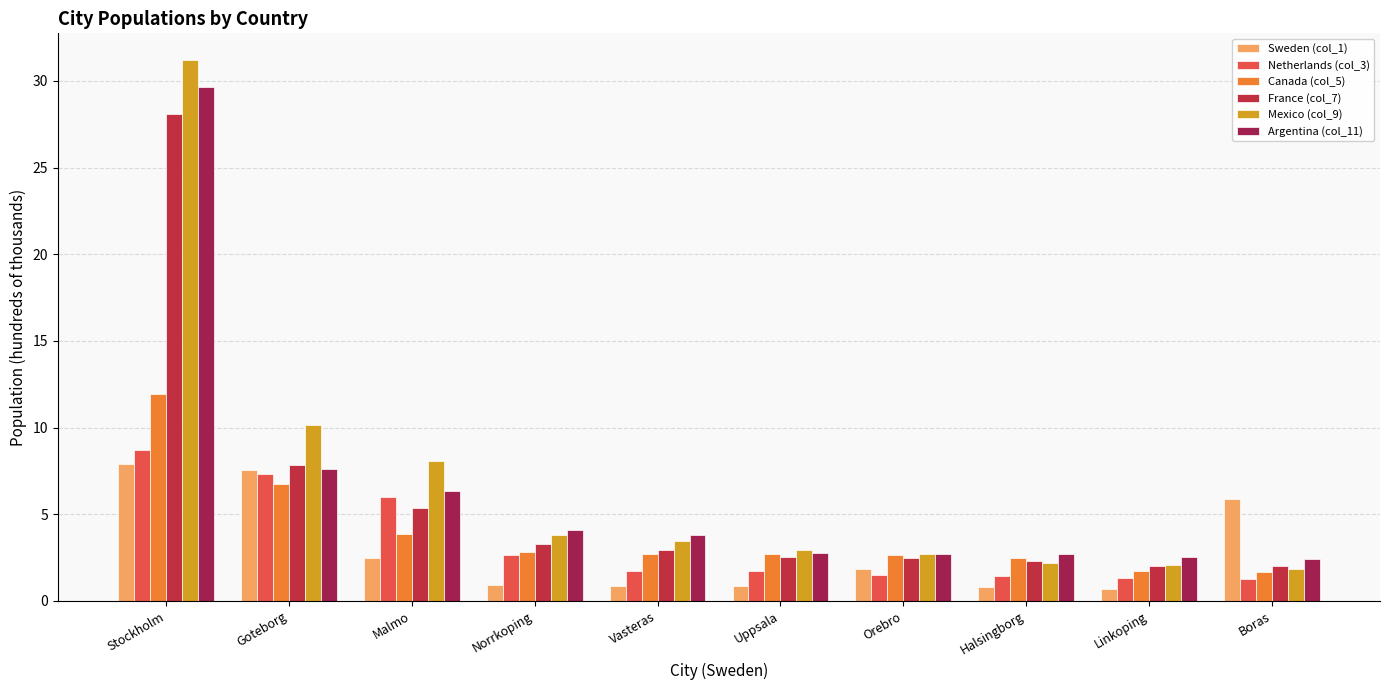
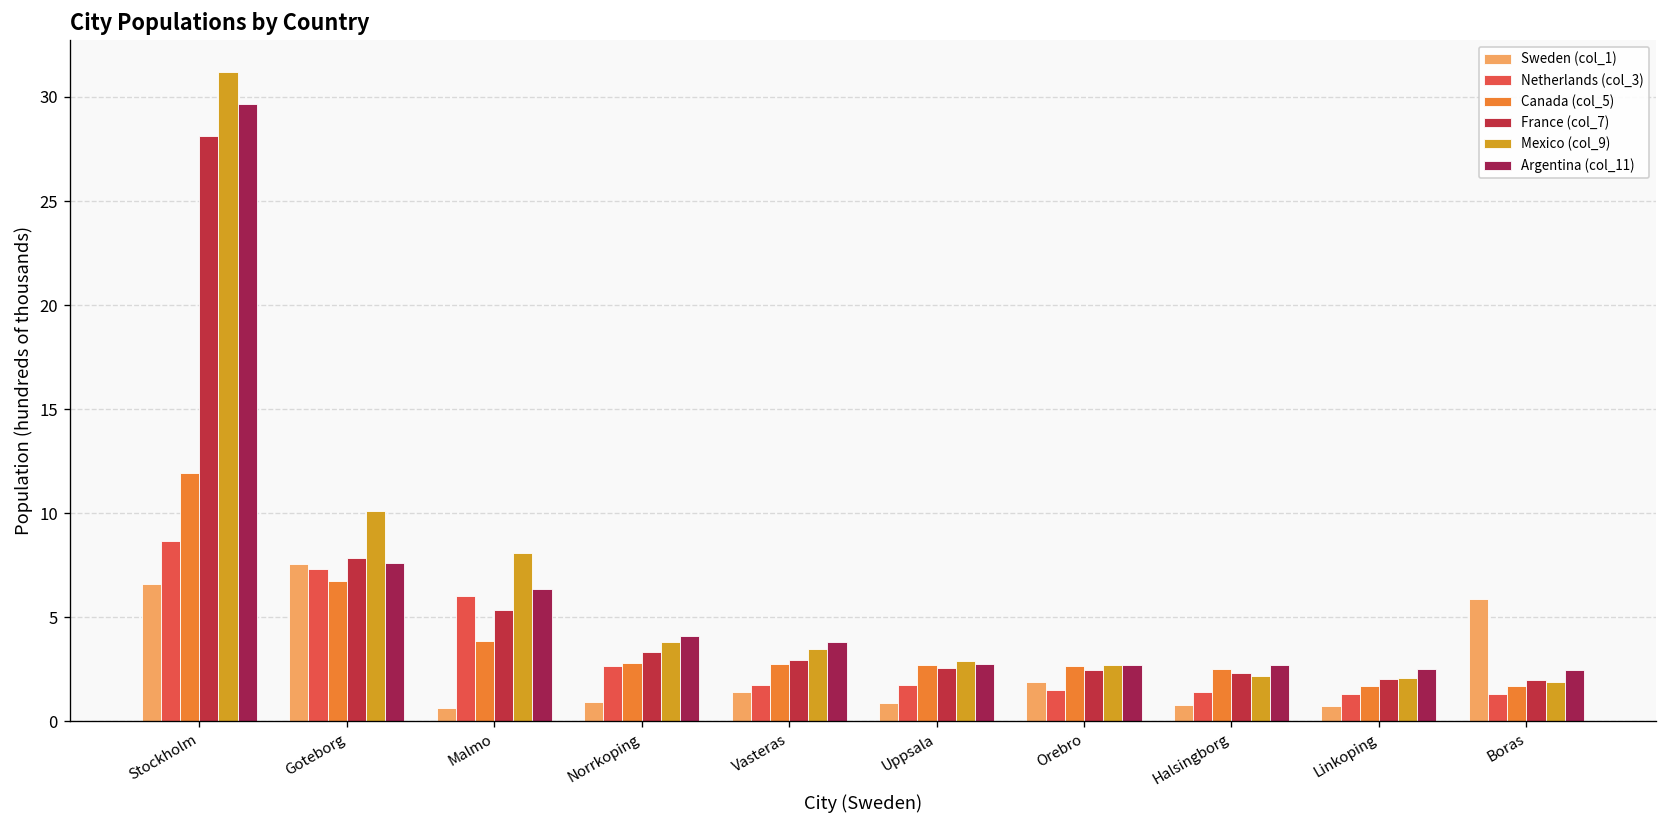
  {
    "Sweden (col_1)": {
-     "Stockholm": 7.9,
+     "Stockholm": 6.6,
      "Goteborg": 7.6,
-     "Malmo": 2.5,
+     "Malmo": 0.7,
      "Norrkoping": 0.9,
-     "Vasteras": 0.9,
+     "Vasteras": 1.4,
      "Uppsala": 0.9,
      "Orebro": 1.9,
      "Halsingborg": 0.8,
      "Linkoping": 0.7,
      "Boras": 5.9
    }
  }
